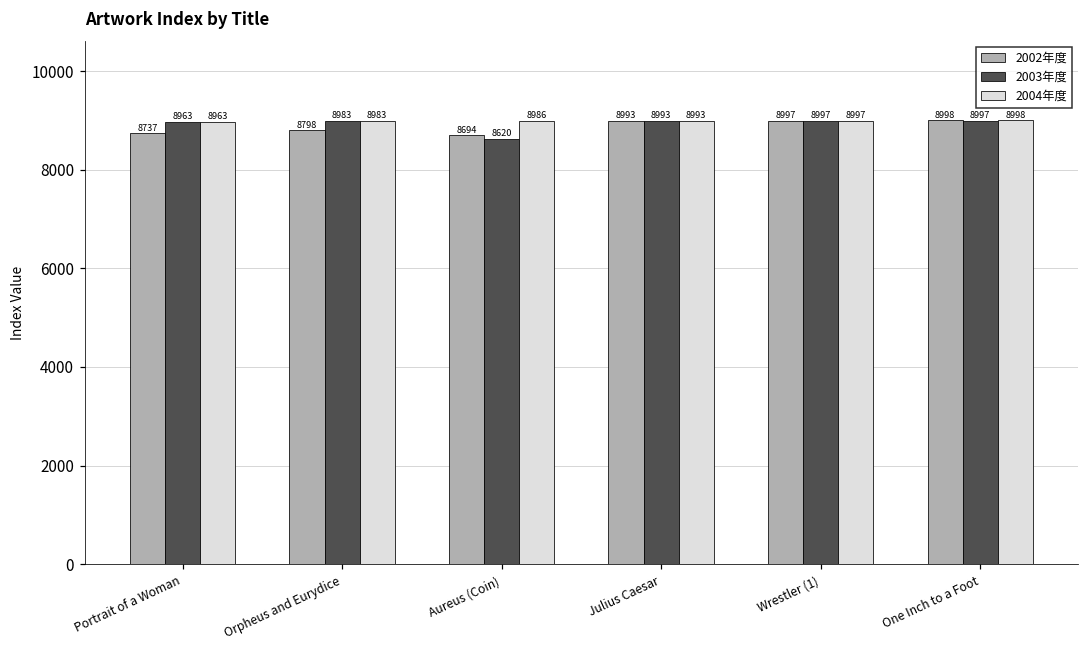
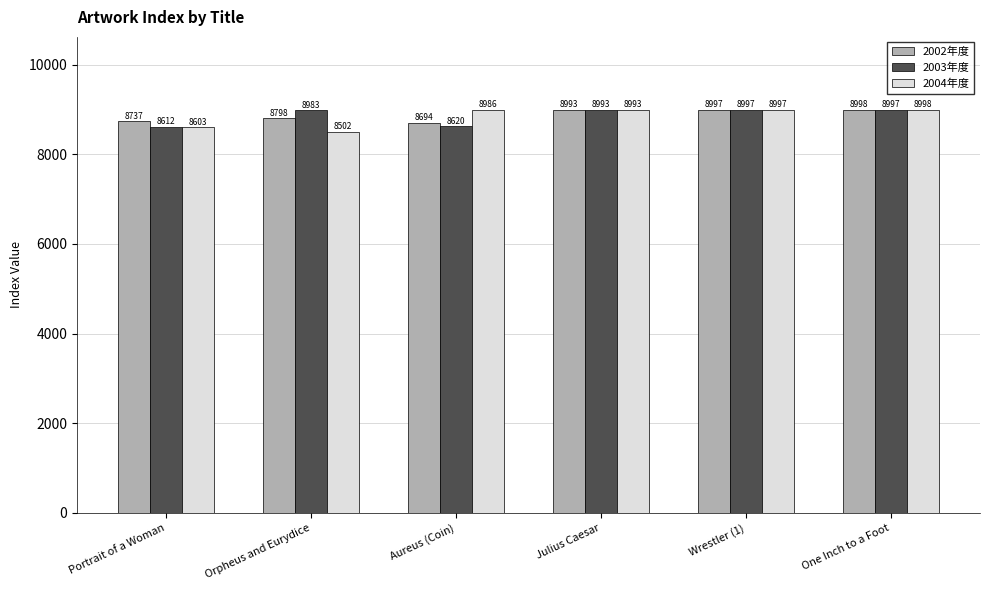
  {
    "2002年度": {
      "Portrait of a Woman": 8737,
      "Orpheus and Eurydice": 8798,
      "Aureus (Coin)": 8694,
      "Julius Caesar": 8993,
      "Wrestler (1)": 8997,
      "One Inch to a Foot": 8998
    },
    "2003年度": {
-     "Portrait of a Woman": 8963,
+     "Portrait of a Woman": 8612,
      "Orpheus and Eurydice": 8983,
      "Aureus (Coin)": 8620,
      "Julius Caesar": 8993,
      "Wrestler (1)": 8997,
      "One Inch to a Foot": 8997
    },
    "2004年度": {
-     "Portrait of a Woman": 8963,
-     "Orpheus and Eurydice": 8983,
+     "Portrait of a Woman": 8603,
+     "Orpheus and Eurydice": 8502,
      "Aureus (Coin)": 8986,
      "Julius Caesar": 8993,
      "Wrestler (1)": 8997,
      "One Inch to a Foot": 8998
    }
  }
